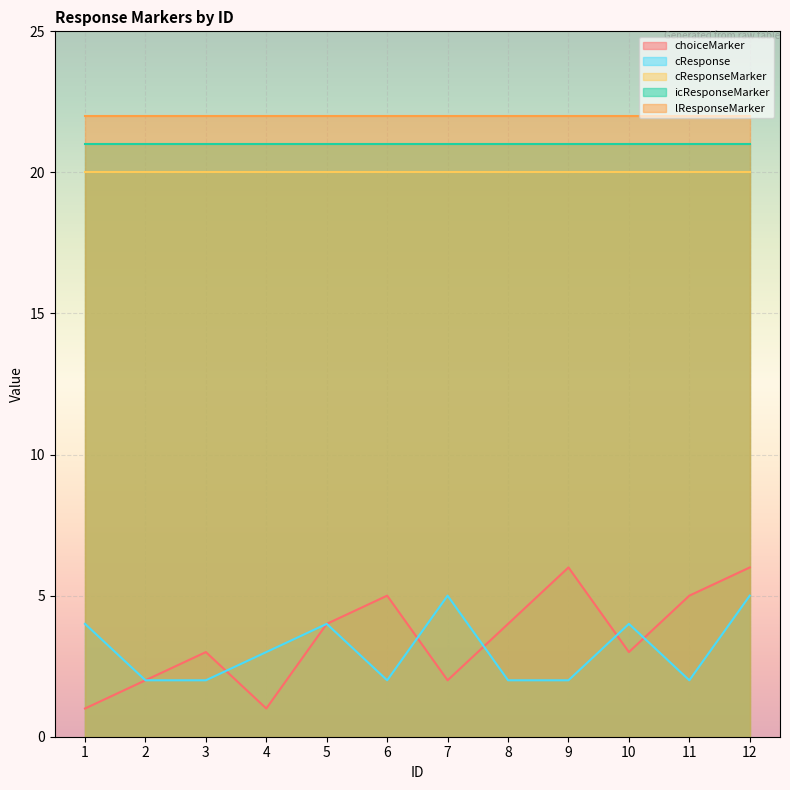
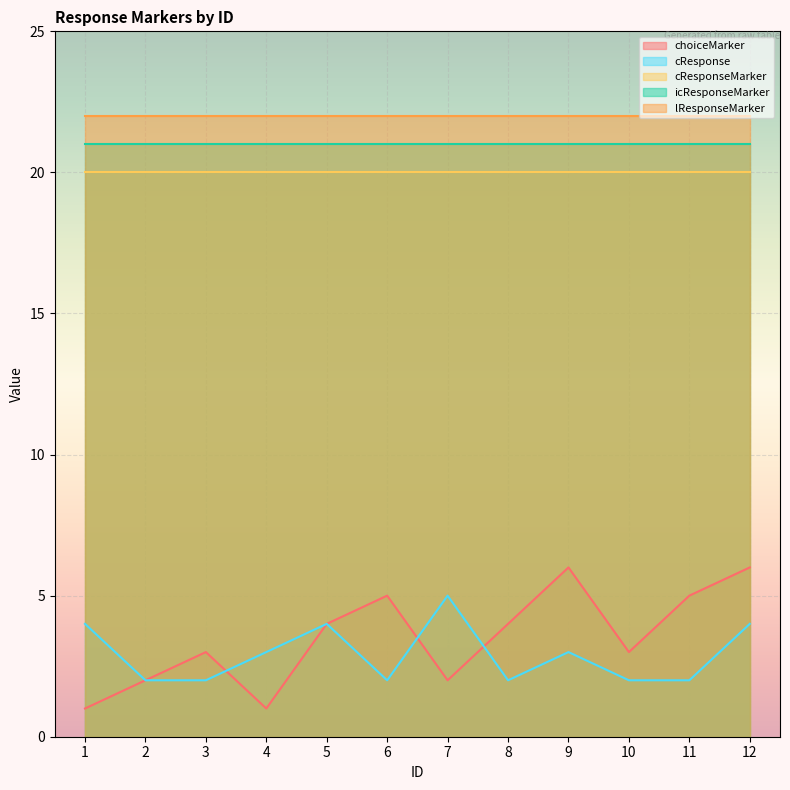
  {
    "cResponse": {
      "1": 4,
      "3": 2,
      "4": 3,
      "6": 2,
      "7": 5,
      "8": 2,
-     "9": 2,
-     "10": 4,
+     "9": 3,
+     "10": 2,
      "11": 2,
-     "12": 5
+     "12": 4
    },
    "icResponseMarker": {
      "1": 21,
      "2": 21,
      "3": 21,
      "4": 21,
      "5": 21,
      "6": 21,
      "7": 21,
      "8": 21,
      "9": 21,
      "10": 21,
      "11": 21,
      "12": 21
    }
  }
